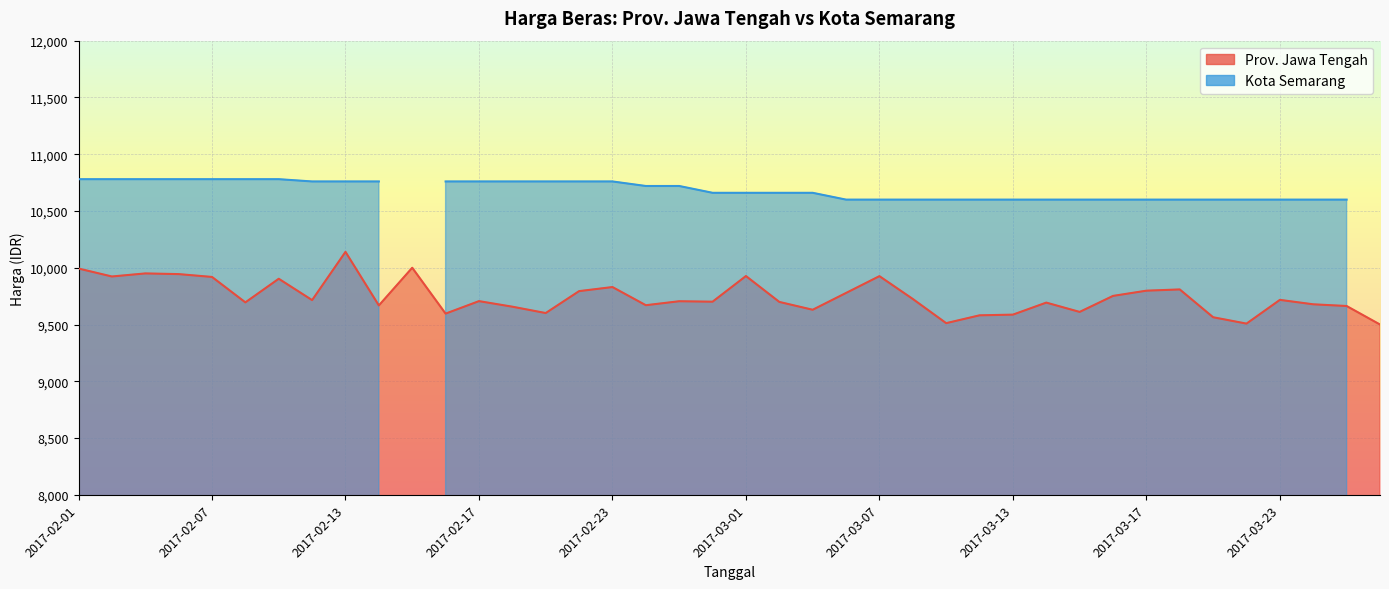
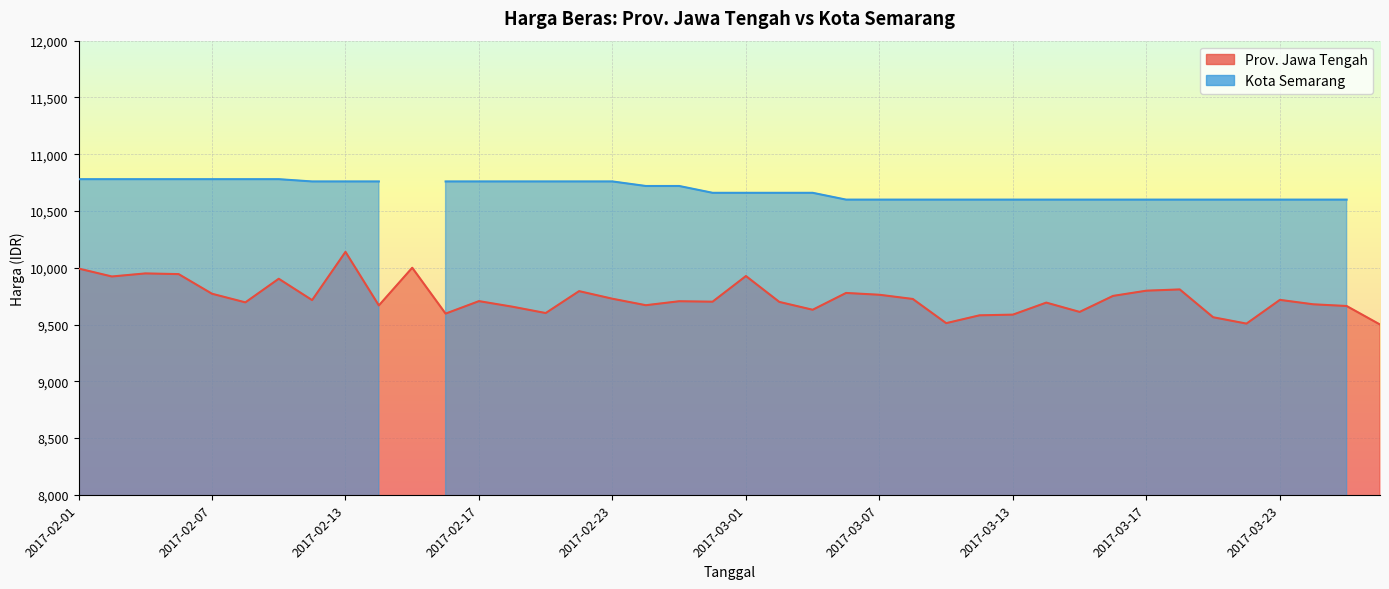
  {
    "Prov. Jawa Tengah": {
      "2017-02-01": "9,990",
-     "2017-02-07": "9,920",
+     "2017-02-07": "9,770",
      "2017-02-13": "10,140",
      "2017-02-17": "9,710",
-     "2017-02-23": "9,830",
+     "2017-02-23": "9,730",
      "2017-03-01": "9,930",
-     "2017-03-07": "9,930",
+     "2017-03-07": "9,760",
      "2017-03-13": "9,590",
      "2017-03-17": "9,800",
      "2017-03-23": "9,720"
    }
  }
